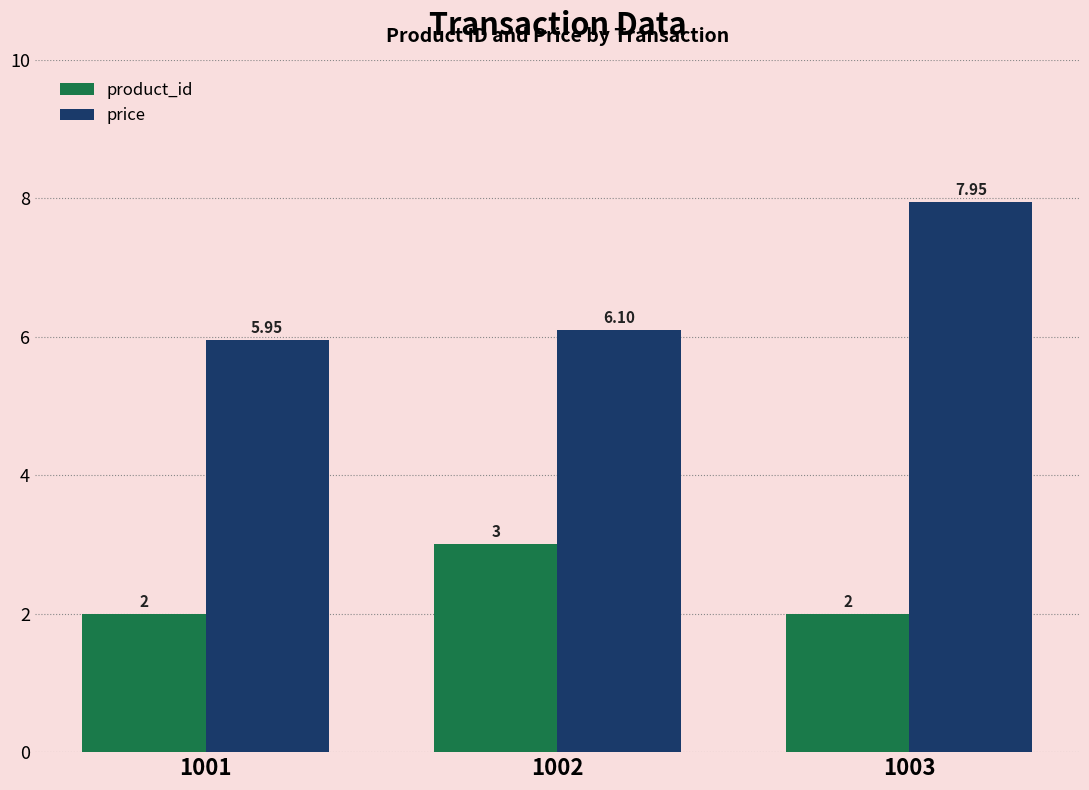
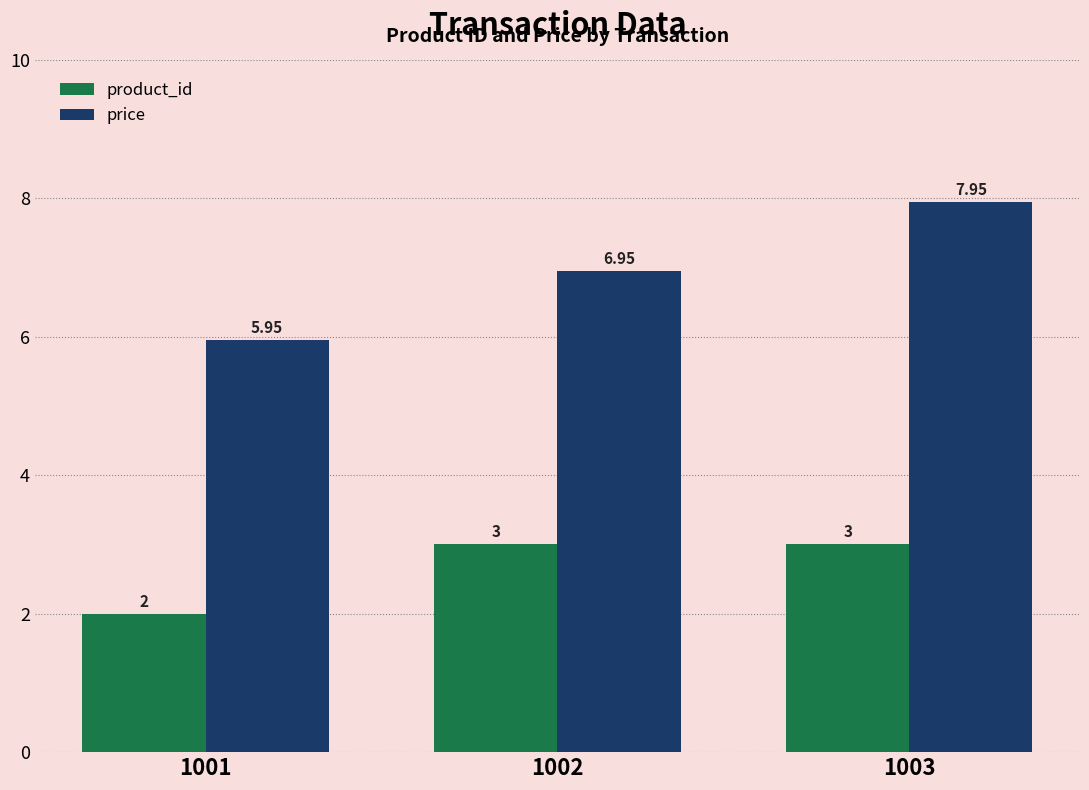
  {
    "product_id": {
      "1001": 2,
      "1002": 3,
-     "1003": 2
+     "1003": 3
    },
    "price": {
      "1001": 5.95,
-     "1002": 6.10,
+     "1002": 6.95,
      "1003": 7.95
    }
  }
